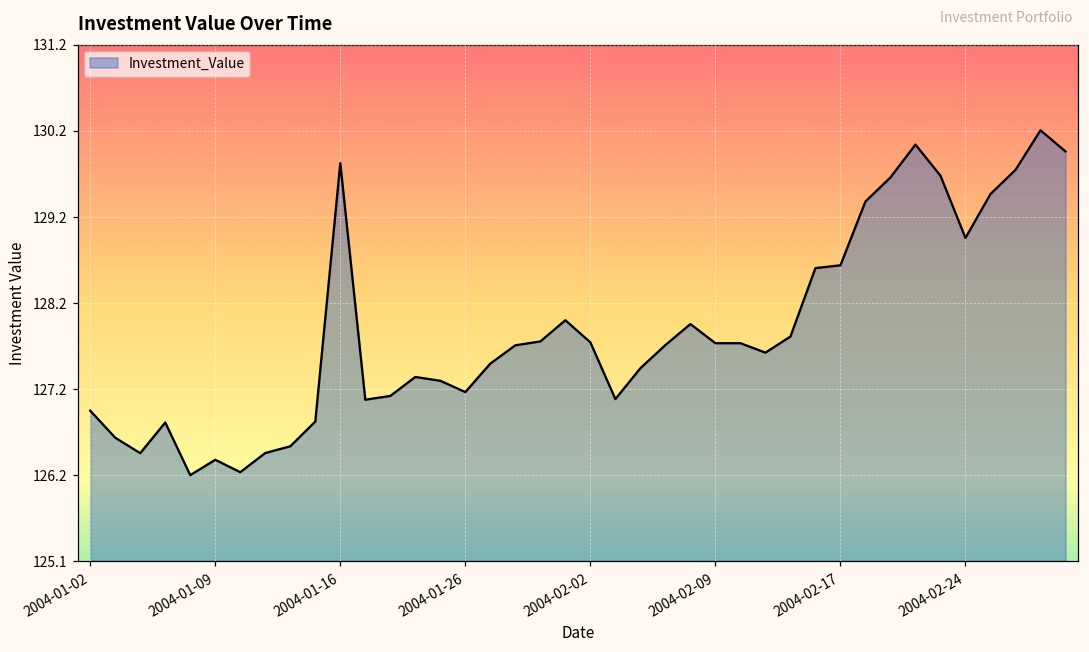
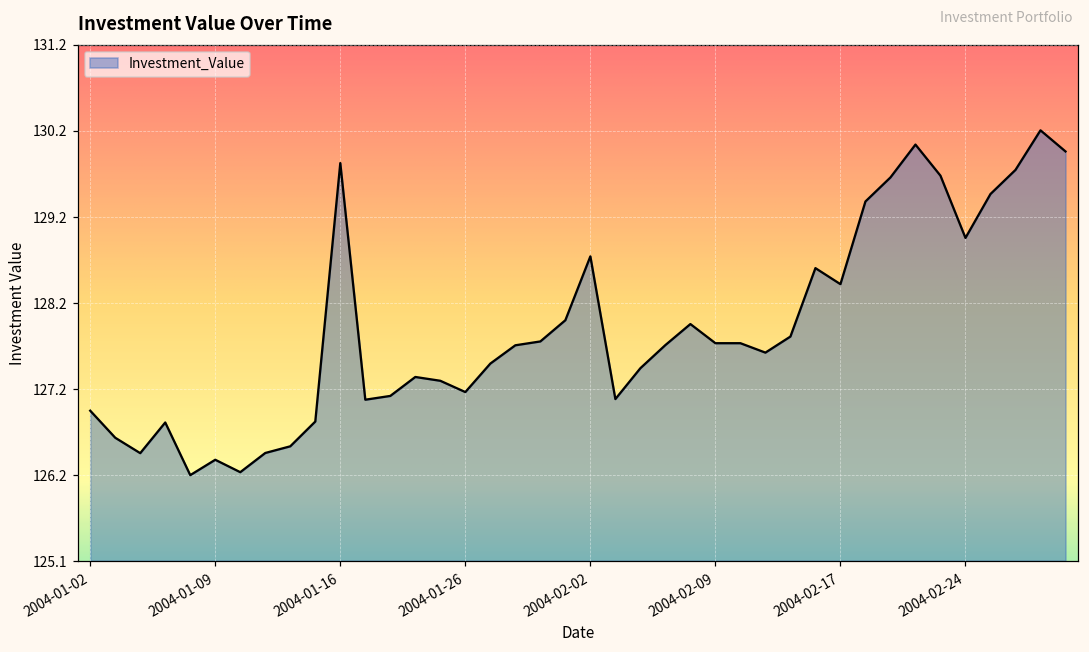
  {
    "2004-01-02": 126.9,
    "2004-01-09": 126.3,
    "2004-01-16": 129.8,
    "2004-01-26": 127.1,
-   "2004-02-02": 127.7,
+   "2004-02-02": 128.7,
    "2004-02-09": 127.7,
-   "2004-02-17": 128.6,
+   "2004-02-17": 128.4,
    "2004-02-24": 128.9
  }
